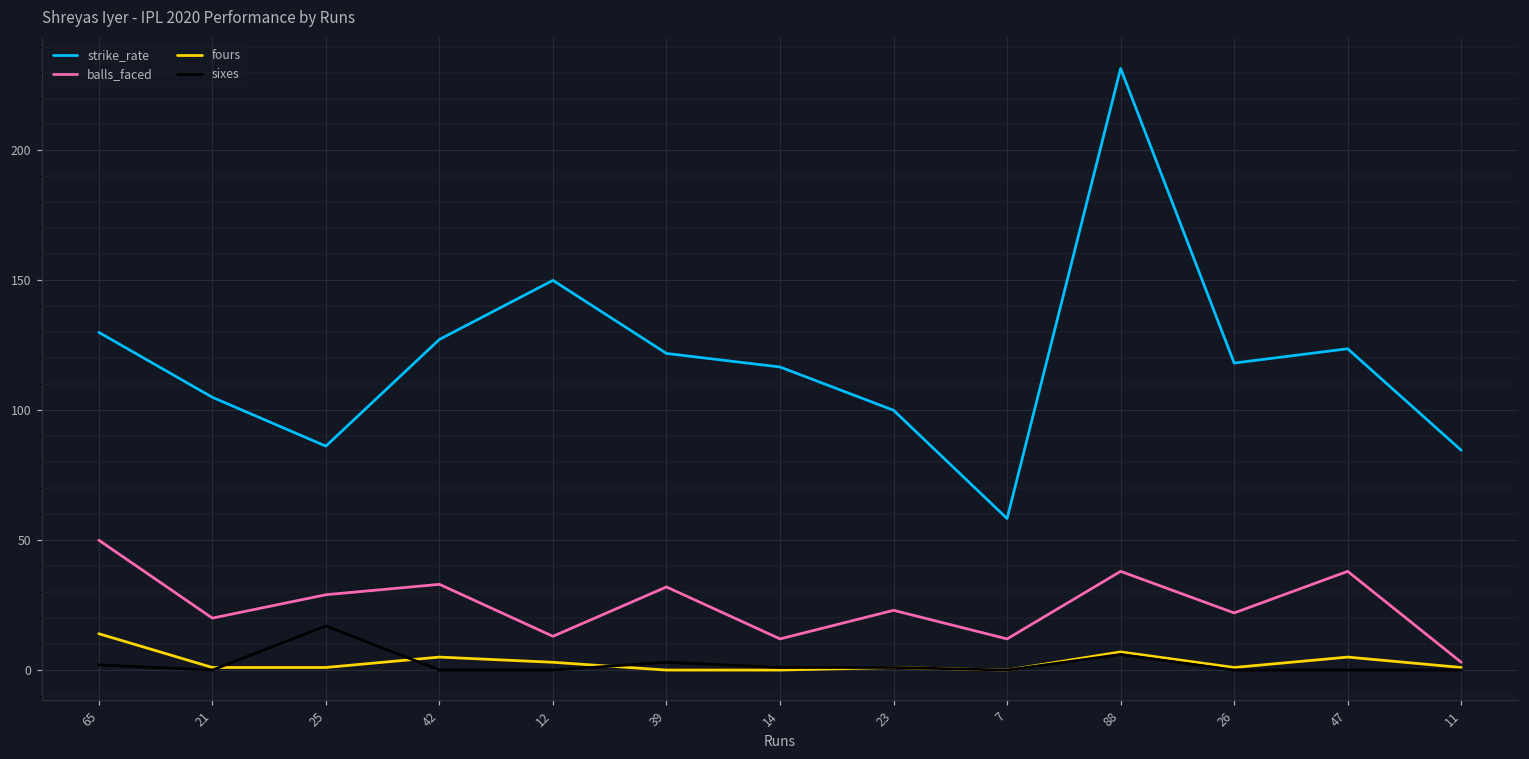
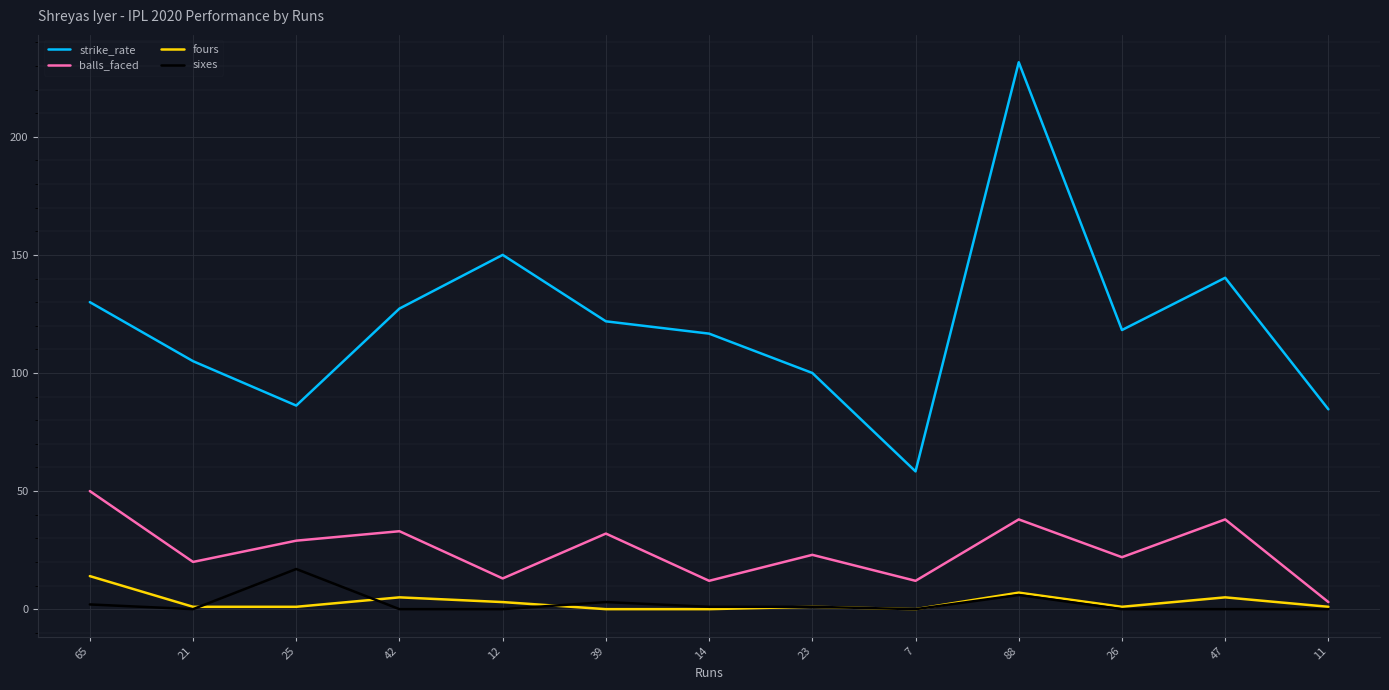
  {
    "strike_rate": {
      "65": 130,
      "21": 105,
      "25": 86,
      "42": 127,
      "12": 150,
      "39": 122,
      "14": 117,
      "23": 100,
      "7": 58,
      "88": 232,
      "26": 118,
-     "47": 124,
+     "47": 140,
      "11": 85
    },
    "balls_faced": {
      "65": 50,
      "21": 20,
      "25": 29,
      "42": 33,
      "12": 13,
      "39": 32,
      "14": 12,
      "23": 23,
      "7": 12,
      "88": 38,
      "26": 22,
      "47": 38,
      "11": 3
    },
    "fours": {
      "65": 14,
      "25": 1,
      "42": 5,
      "12": 3,
      "39": 0,
      "47": 5
    },
    "sixes": {
      "65": 2,
      "25": 17,
      "42": 0,
      "12": 0,
      "39": 3,
      "47": 0
    }
  }
